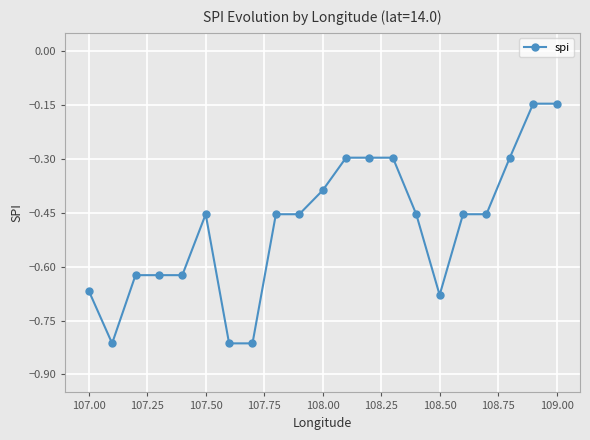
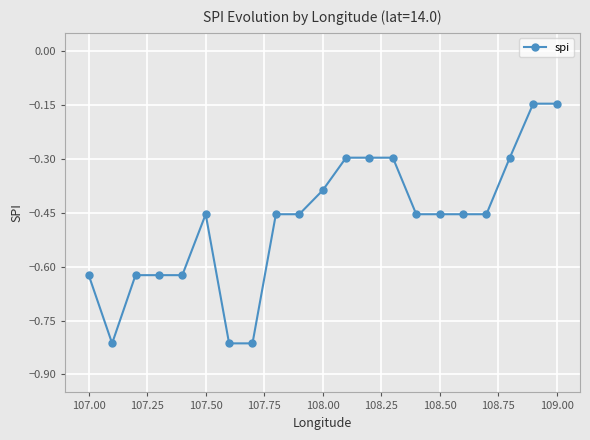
  {
-   "107.00": -0.67,
+   "107.00": -0.62,
    "107.50": -0.45,
    "108.00": -0.39,
-   "108.50": -0.68,
+   "108.50": -0.45,
    "109.00": -0.15
  }
